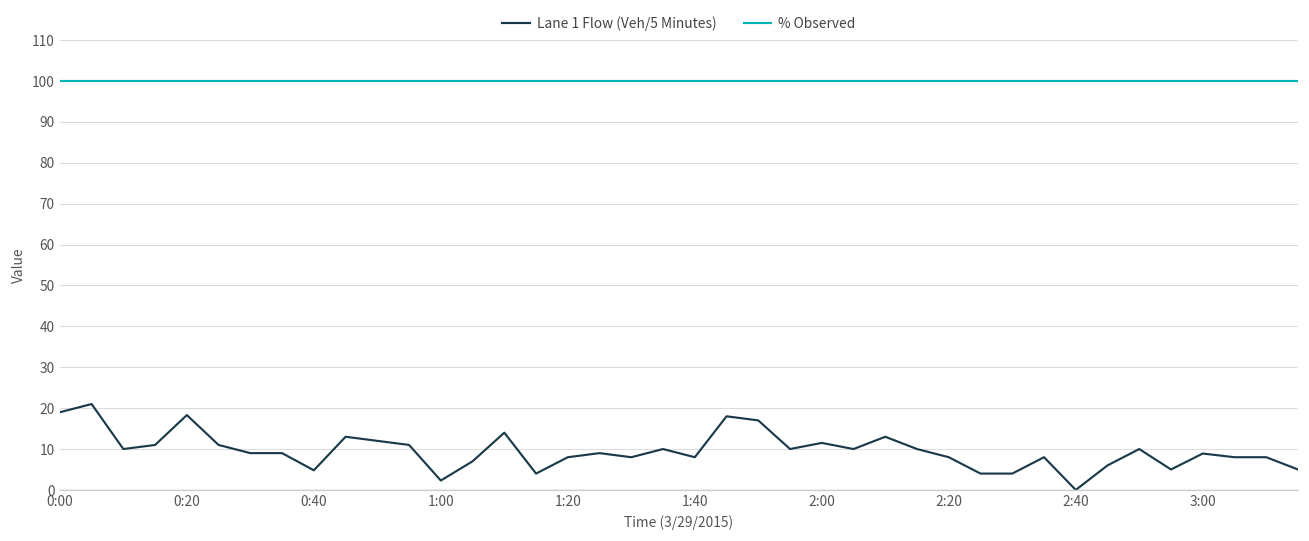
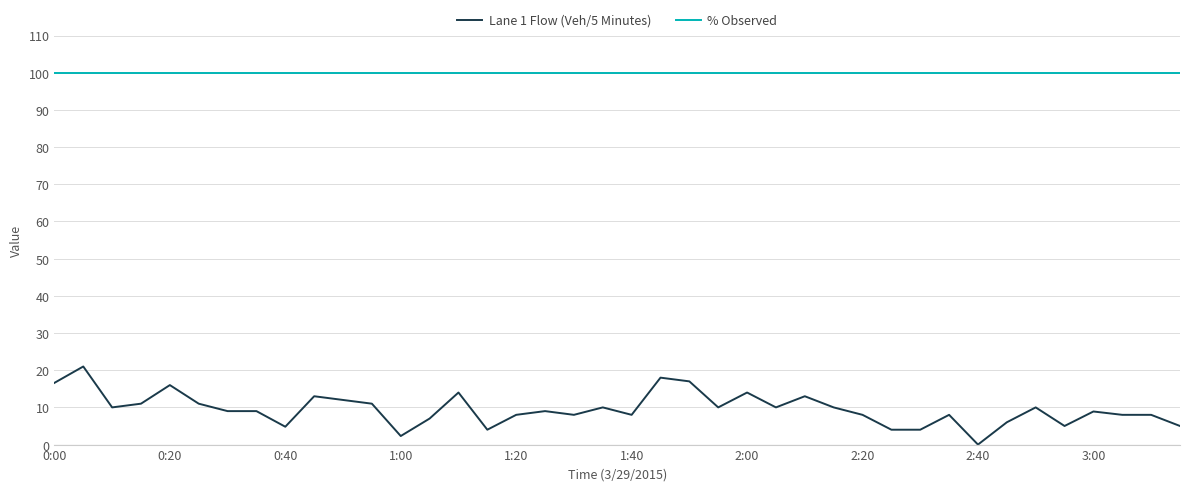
  {
    "Lane 1 Flow (Veh/5 Minutes)": {
-     "0:00": 19,
-     "0:20": 18,
+     "0:00": 17,
+     "0:20": 16,
      "0:40": 5,
      "1:00": 2,
      "1:20": 8,
      "1:40": 8,
-     "2:00": 12,
+     "2:00": 14,
      "2:20": 8,
      "2:40": 0,
      "3:00": 9
    },
    "% Observed": {
      "0:00": 100,
      "0:20": 100,
      "0:40": 100,
      "1:00": 100,
      "1:20": 100,
      "1:40": 100,
      "2:00": 100,
      "2:20": 100,
      "2:40": 100,
      "3:00": 100
    }
  }
